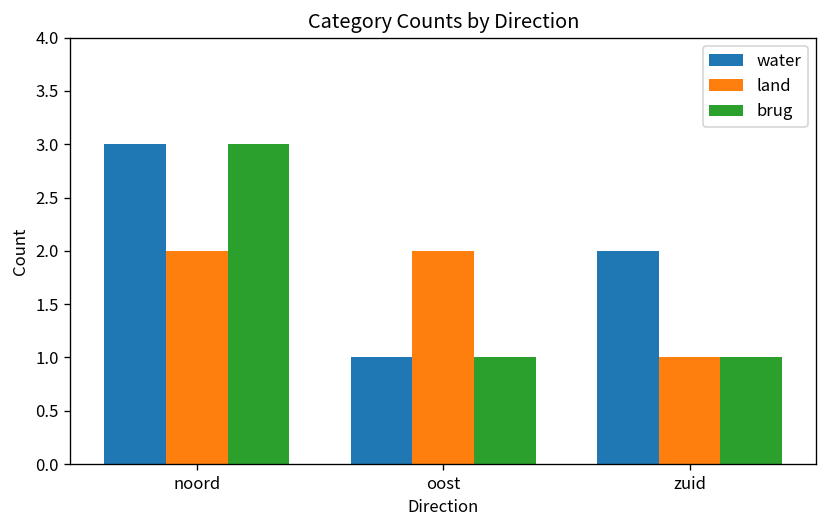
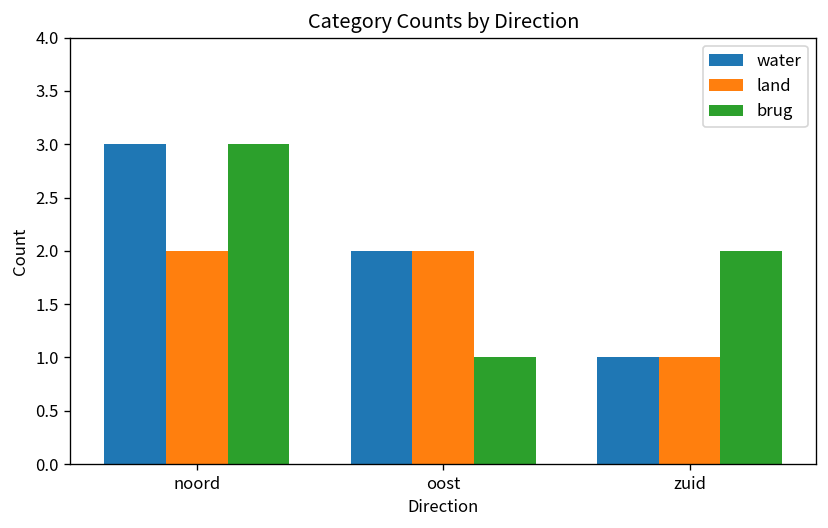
  {
    "water": {
      "noord": 3,
-     "oost": 1,
-     "zuid": 2
+     "oost": 2,
+     "zuid": 1
    },
    "land": {
      "noord": 2,
      "oost": 2,
      "zuid": 1
    },
    "brug": {
      "noord": 3,
      "oost": 1,
-     "zuid": 1
+     "zuid": 2
    }
  }
